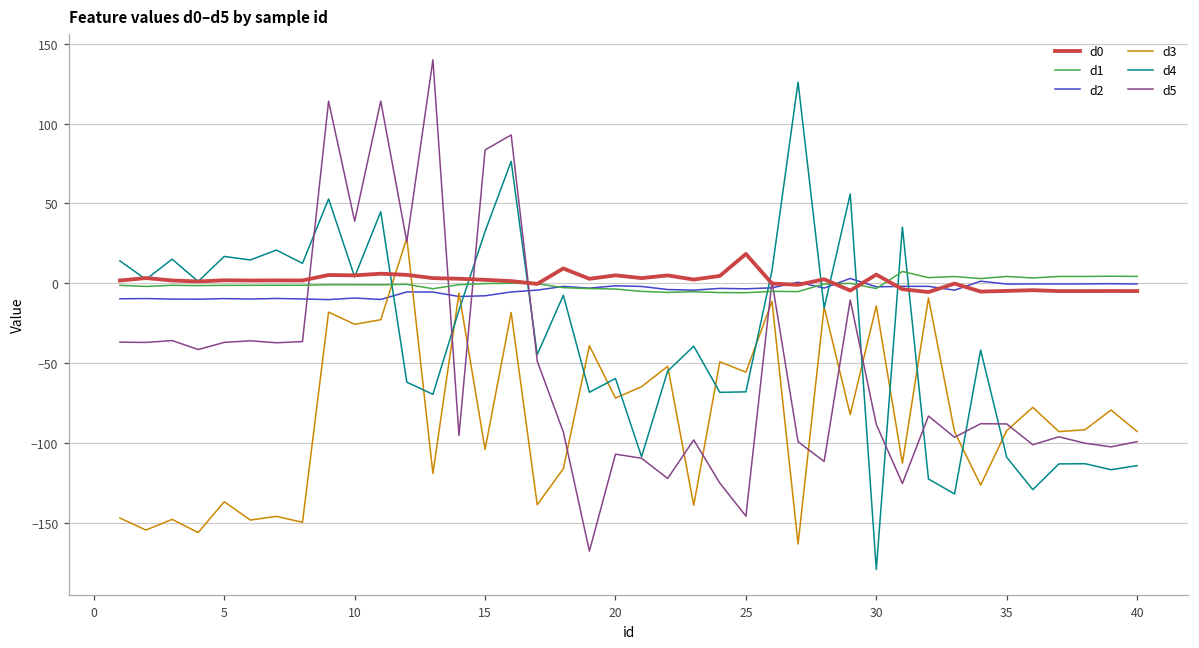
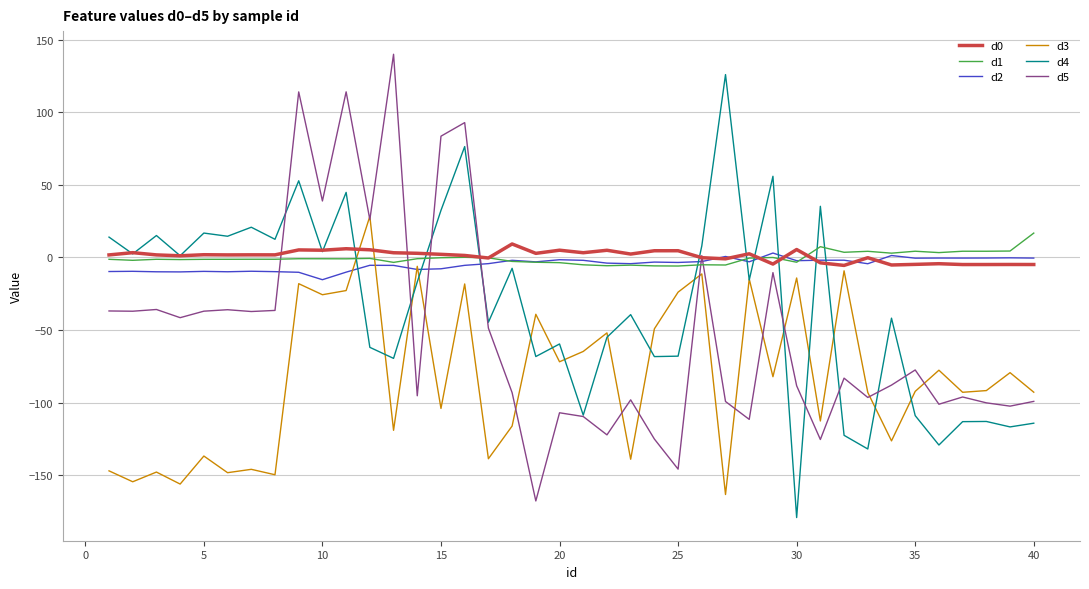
  {
    "d0": {
      "5": 2,
      "15": 2,
      "20": 5,
-     "25": 18,
+     "25": 5,
      "30": 5,
      "35": -5,
      "40": -5
    },
    "d1": {
      "5": -1,
      "10": -1,
      "15": 0,
      "20": -4,
      "25": -6,
      "35": 4,
-     "40": 4
+     "40": 17
    },
    "d2": {
      "5": -10,
-     "10": -9,
+     "10": -15,
      "15": -8,
      "20": -2,
      "25": -3,
      "35": 0,
      "40": 0
    },
    "d3": {
      "5": -137,
      "10": -26,
      "15": -104,
      "20": -72,
-     "25": -56,
+     "25": -24,
      "30": -14,
      "35": -92,
      "40": -93
    },
    "d4": {
      "5": 17,
      "15": 32,
      "20": -60,
      "25": -68,
      "30": -179,
      "35": -109,
      "40": -114
    },
    "d5": {
      "5": -37,
      "10": 39,
      "15": 84,
      "20": -107,
      "25": -146,
      "30": -88,
-     "35": -88,
+     "35": -77,
      "40": -99
    }
  }
